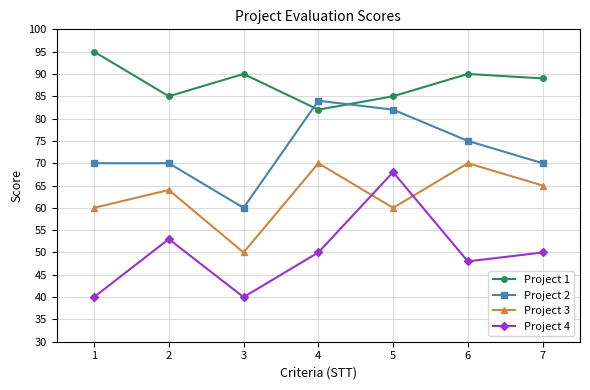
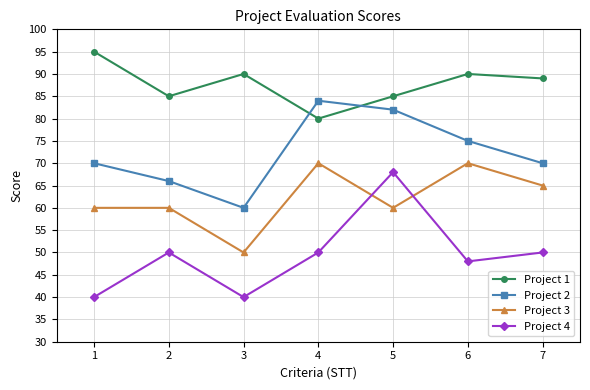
  {
    "Project 1": {
      "1": 95,
      "2": 85,
      "3": 90,
-     "4": 82,
+     "4": 80,
      "5": 85,
      "6": 90,
      "7": 89
    },
    "Project 2": {
      "1": 70,
-     "2": 70,
+     "2": 66,
      "3": 60,
      "4": 84,
      "5": 82,
      "6": 75,
      "7": 70
    },
    "Project 3": {
      "1": 60,
-     "2": 64,
+     "2": 60,
      "3": 50,
      "4": 70,
      "5": 60,
      "6": 70,
      "7": 65
    },
    "Project 4": {
      "1": 40,
-     "2": 53,
+     "2": 50,
      "3": 40,
      "4": 50,
      "5": 68,
      "6": 48,
      "7": 50
    }
  }
